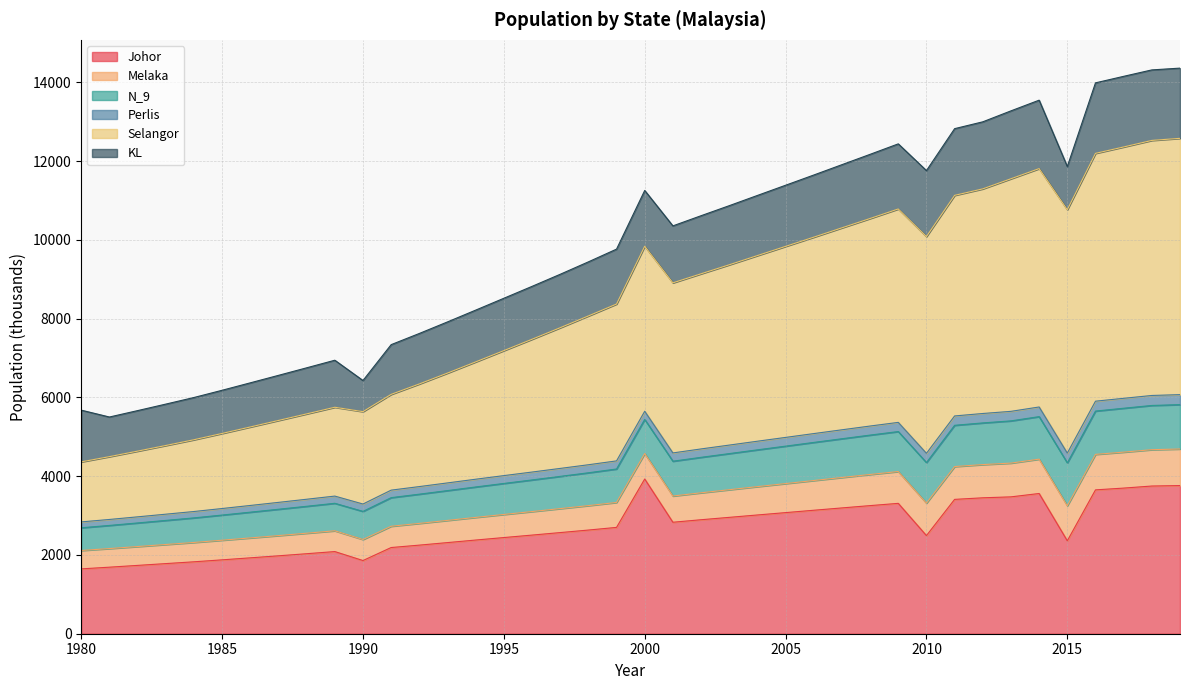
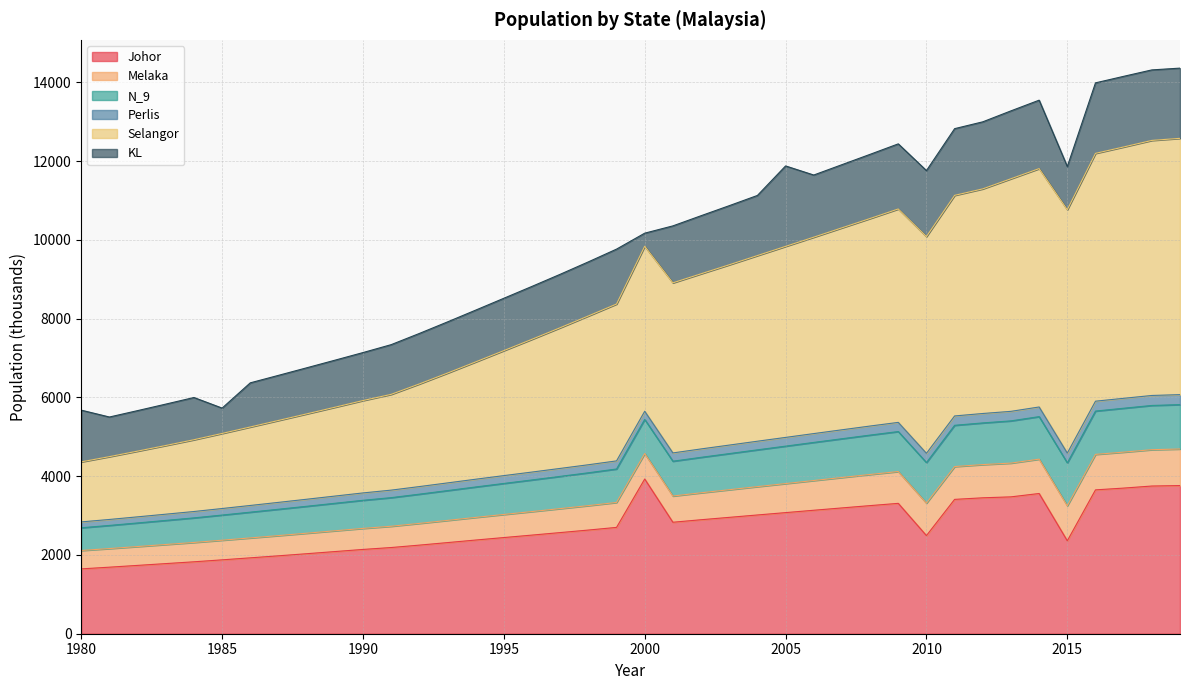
  {
    "Johor": {
      "1980": 1600,
      "1985": 1900,
-     "1990": 1900,
+     "1990": 2100,
      "1995": 2400,
      "2000": 3900,
      "2005": 3100,
      "2010": 2500,
      "2015": 2400
    },
    "KL": {
      "1980": 1300,
-     "1985": 1100,
-     "1990": 800,
+     "1985": 600,
+     "1990": 1200,
      "1995": 1300,
-     "2000": 1400,
-     "2005": 1600,
+     "2000": 300,
+     "2005": 2000,
      "2010": 1700,
      "2015": 1100
    }
  }
